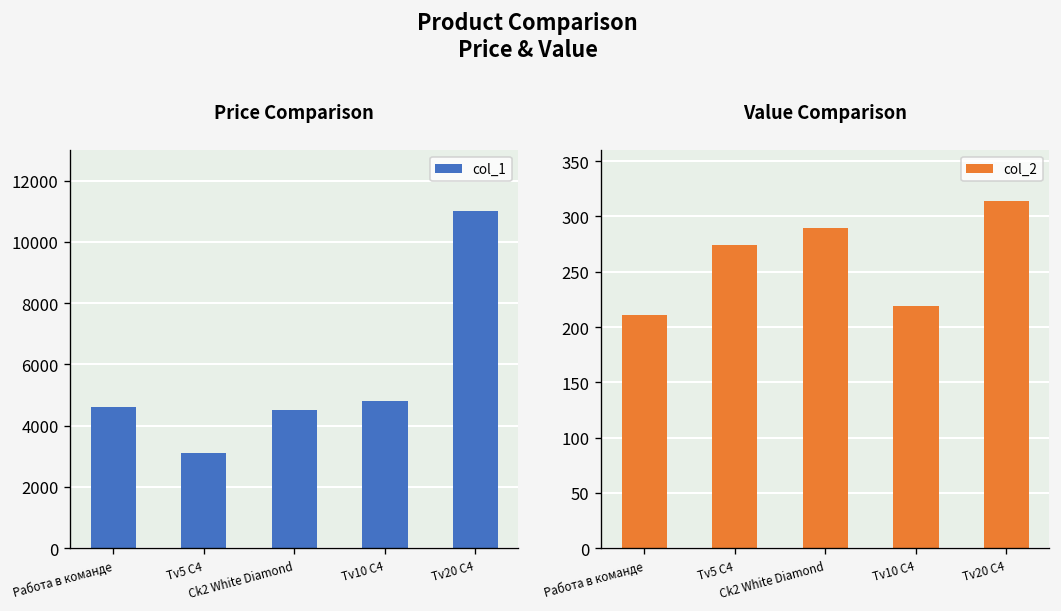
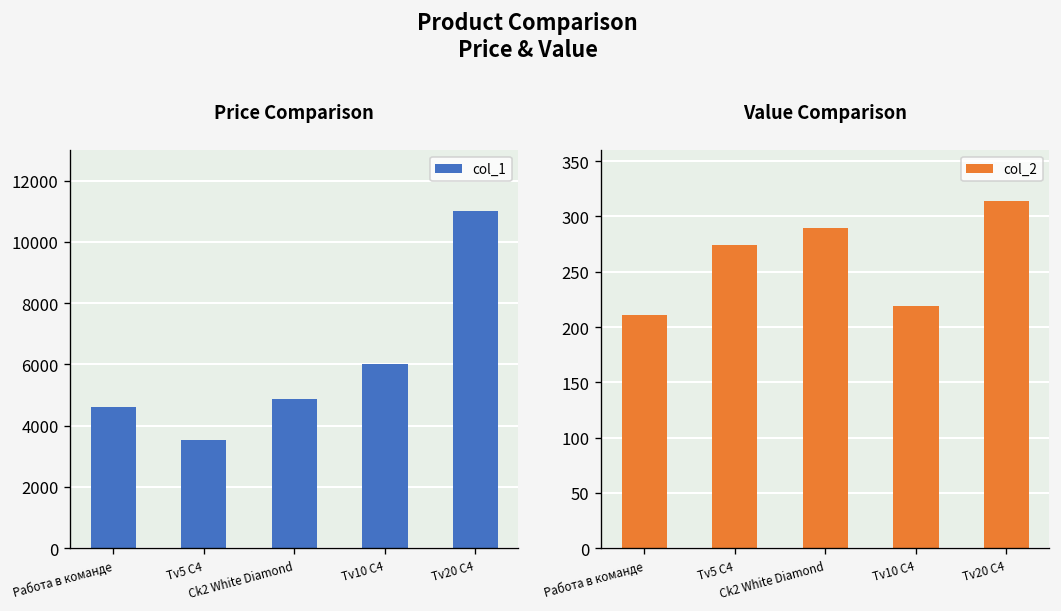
  {
    "Price Comparison": {
      "Работа в команде": 4600,
-     "Tv5 C4": 3100,
-     "Ck2 White Diamond": 4500,
-     "Tv10 C4": 4800,
+     "Tv5 C4": 3500,
+     "Ck2 White Diamond": 4900,
+     "Tv10 C4": 6000,
      "Tv20 C4": 11000
    },
    "Value Comparison": {
      "Работа в команде": 210,
      "Tv5 C4": 270,
      "Ck2 White Diamond": 290,
      "Tv10 C4": 220,
      "Tv20 C4": 310
    }
  }
